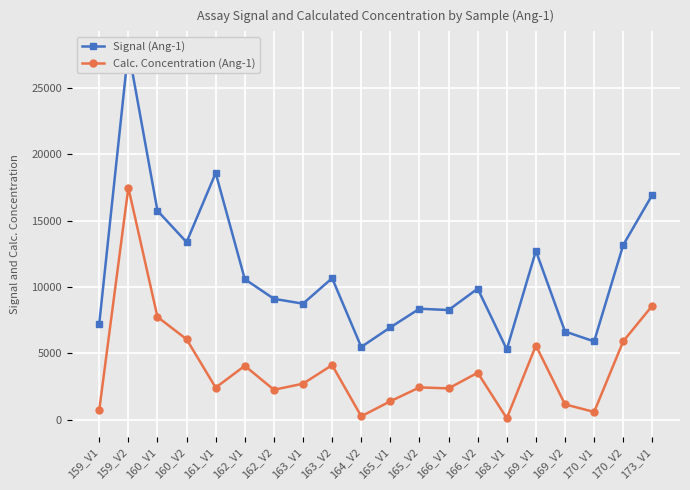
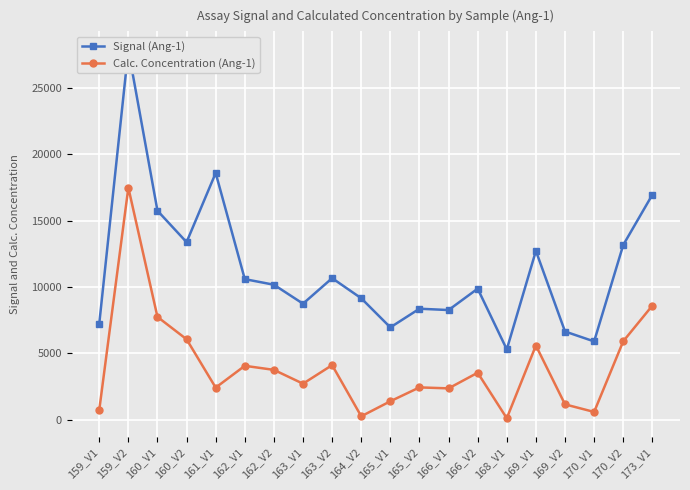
  {
    "Signal (Ang-1)": {
      "159_V1": 7200,
      "160_V1": 15700,
      "160_V2": 13400,
      "161_V1": 18600,
      "162_V1": 10600,
-     "162_V2": 9100,
+     "162_V2": 10200,
      "163_V1": 8700,
      "163_V2": 10700,
-     "164_V2": 5500,
+     "164_V2": 9200,
      "165_V1": 7000,
      "165_V2": 8400,
      "166_V1": 8300,
      "166_V2": 9900,
      "168_V1": 5300,
      "169_V1": 12700,
      "169_V2": 6700,
      "170_V1": 5900,
      "170_V2": 13200,
      "173_V1": 17000
    },
    "Calc. Concentration (Ang-1)": {
      "159_V1": 700,
      "159_V2": 17500,
      "160_V1": 7700,
      "160_V2": 6100,
      "161_V1": 2400,
      "162_V1": 4100,
-     "162_V2": 2300,
+     "162_V2": 3800,
      "163_V1": 2700,
      "163_V2": 4100,
      "164_V2": 300,
      "165_V1": 1400,
      "165_V2": 2400,
      "166_V1": 2400,
      "166_V2": 3500,
      "168_V1": 100,
      "169_V1": 5600,
      "169_V2": 1200,
      "170_V1": 600,
      "170_V2": 5900,
      "173_V1": 8600
    }
  }
